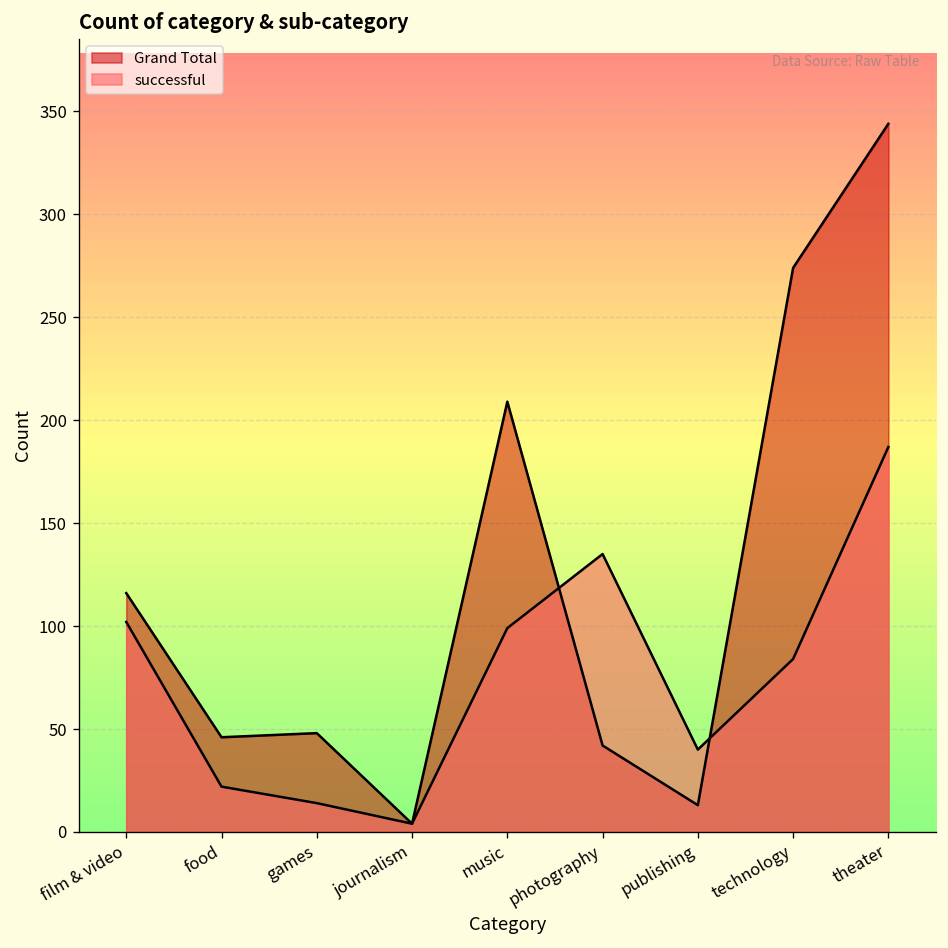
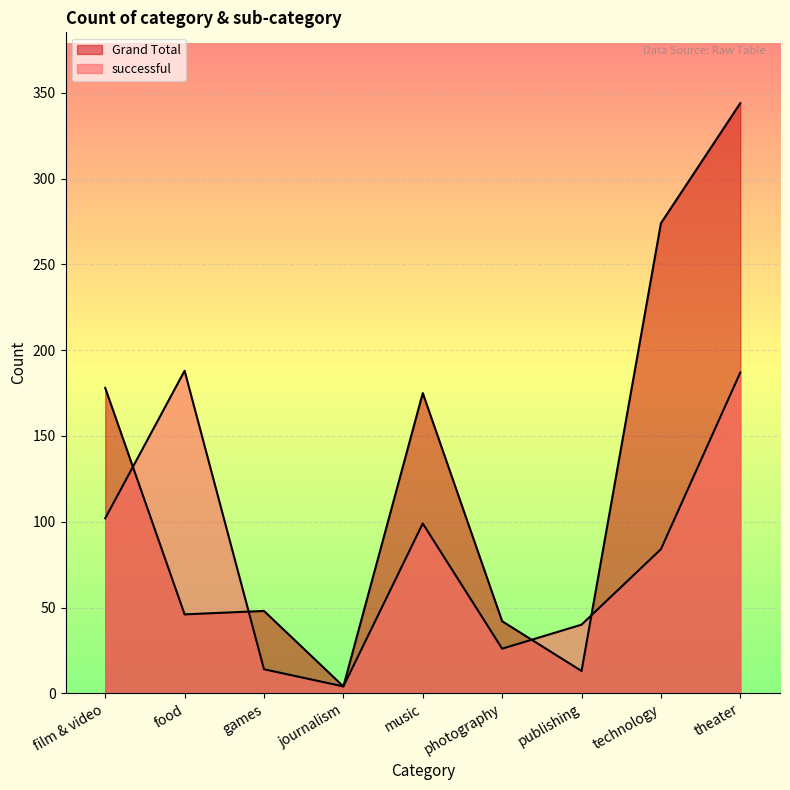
  {
    "Grand Total": {
-     "film & video": 116,
+     "film & video": 178,
      "food": 46,
      "games": 48,
-     "music": 209,
+     "music": 175,
      "photography": 42,
      "publishing": 13,
      "technology": 274,
      "theater": 344
    },
    "successful": {
      "film & video": 102,
-     "food": 22,
+     "food": 188,
      "games": 14,
      "music": 99,
-     "photography": 135,
+     "photography": 26,
      "publishing": 40,
      "technology": 84,
      "theater": 187
    }
  }
